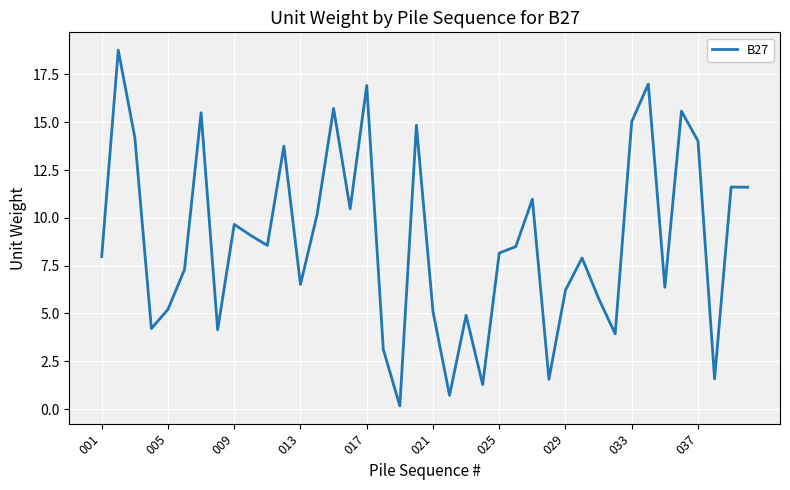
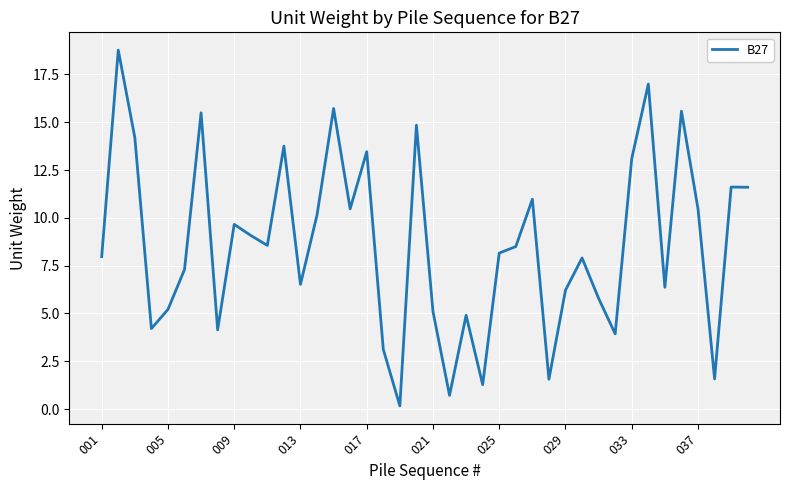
  {
    "001": 8.0,
    "005": 5.2,
    "009": 9.7,
    "013": 6.5,
-   "017": 16.9,
+   "017": 13.5,
    "021": 5.1,
    "025": 8.2,
    "029": 6.2,
-   "033": 15.0,
-   "037": 14.0
+   "033": 13.1,
+   "037": 10.5
  }
